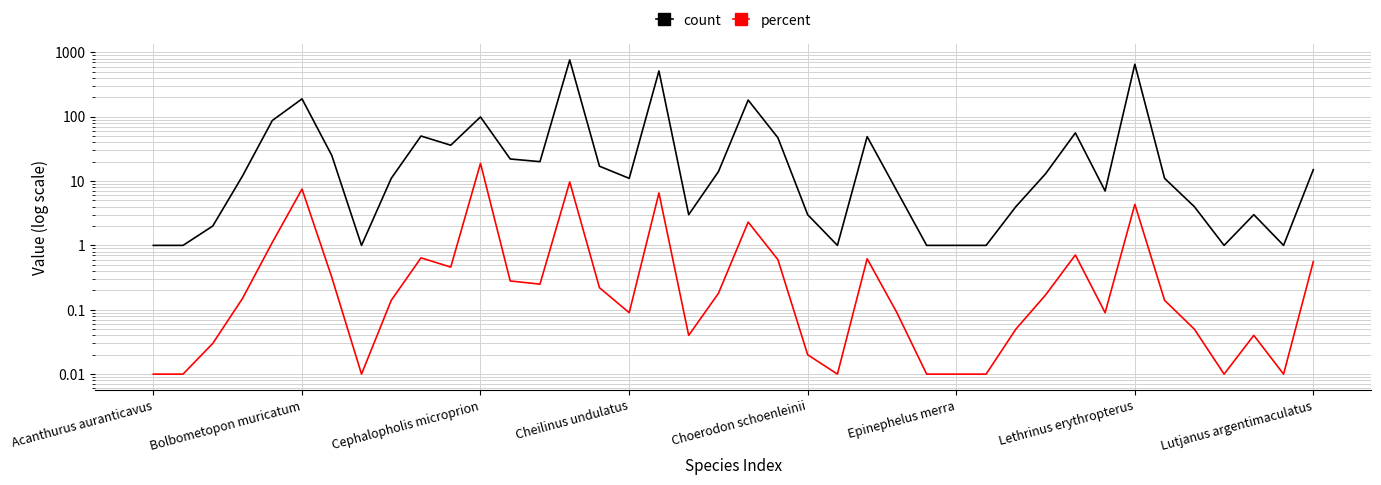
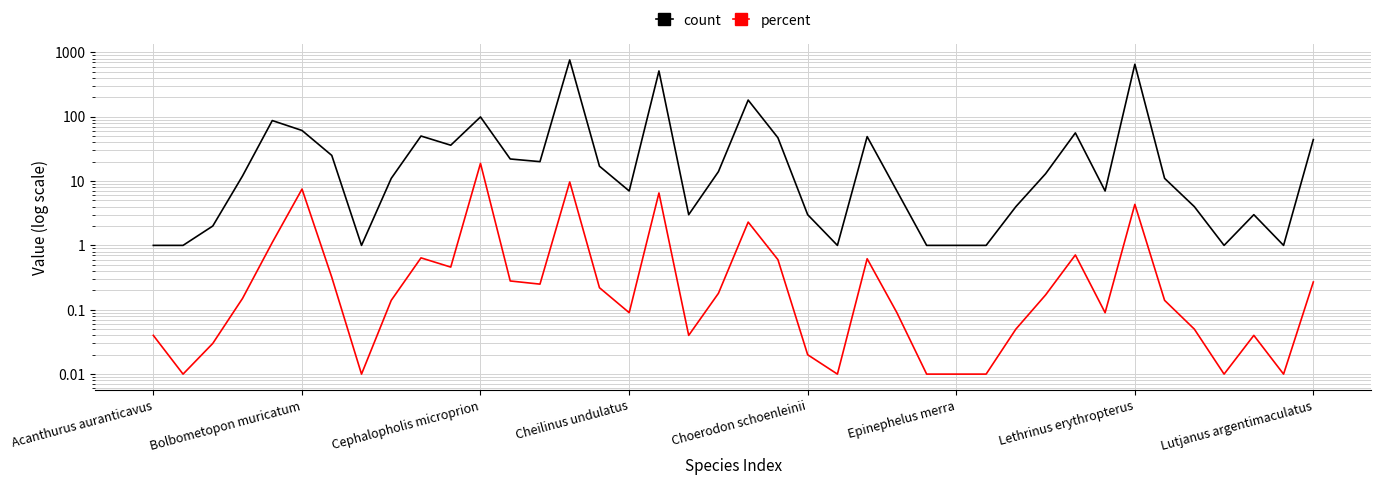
  {
    "count": {
      "Acanthurus auranticavus": 1,
-     "Bolbometopon muricatum": 190,
+     "Bolbometopon muricatum": 60,
      "Cephalopholis microprion": 100,
-     "Cheilinus undulatus": 11,
+     "Cheilinus undulatus": 7,
      "Choerodon schoenleinii": 3,
      "Epinephelus merra": 1,
      "Lethrinus erythropterus": 700,
-     "Lutjanus argentimaculatus": 15
+     "Lutjanus argentimaculatus": 40
    },
    "percent": {
-     "Acanthurus auranticavus": 0.01,
+     "Acanthurus auranticavus": 0.04,
      "Bolbometopon muricatum": 8,
      "Cephalopholis microprion": 19,
      "Cheilinus undulatus": 0.09,
      "Choerodon schoenleinii": 0.02,
      "Epinephelus merra": 0.01,
      "Lethrinus erythropterus": 4,
-     "Lutjanus argentimaculatus": 0.6
+     "Lutjanus argentimaculatus": 0.27
    }
  }
